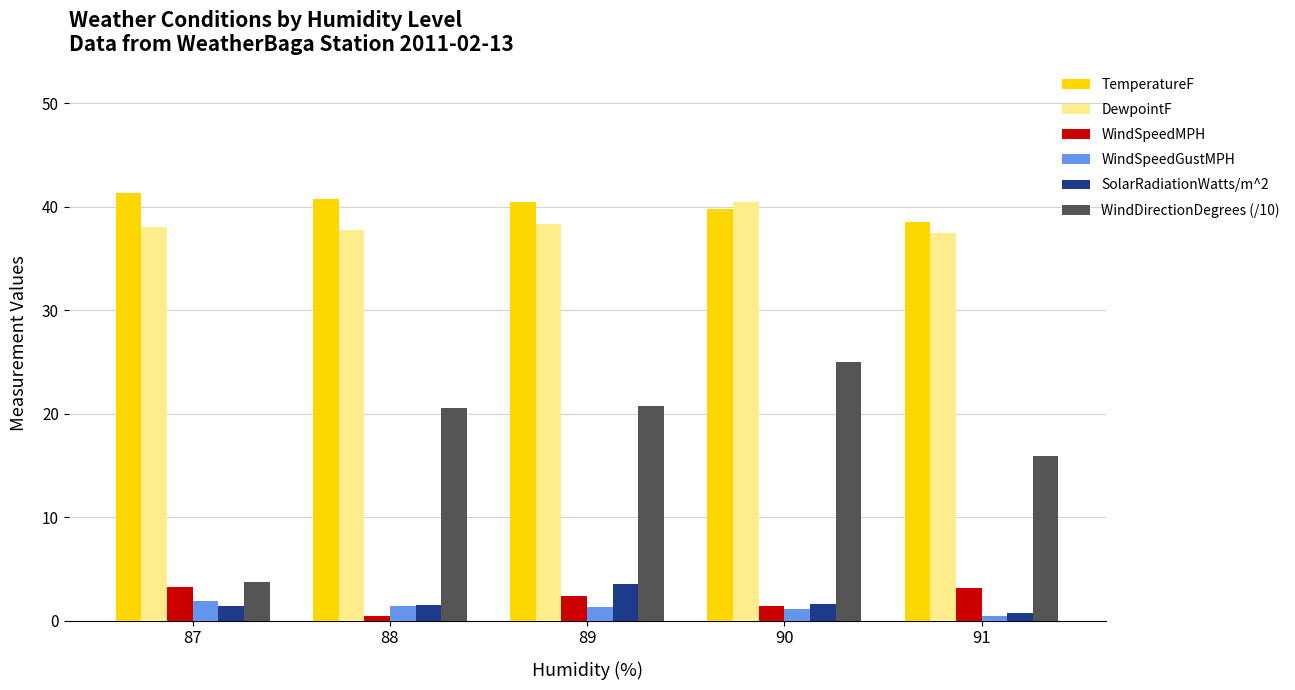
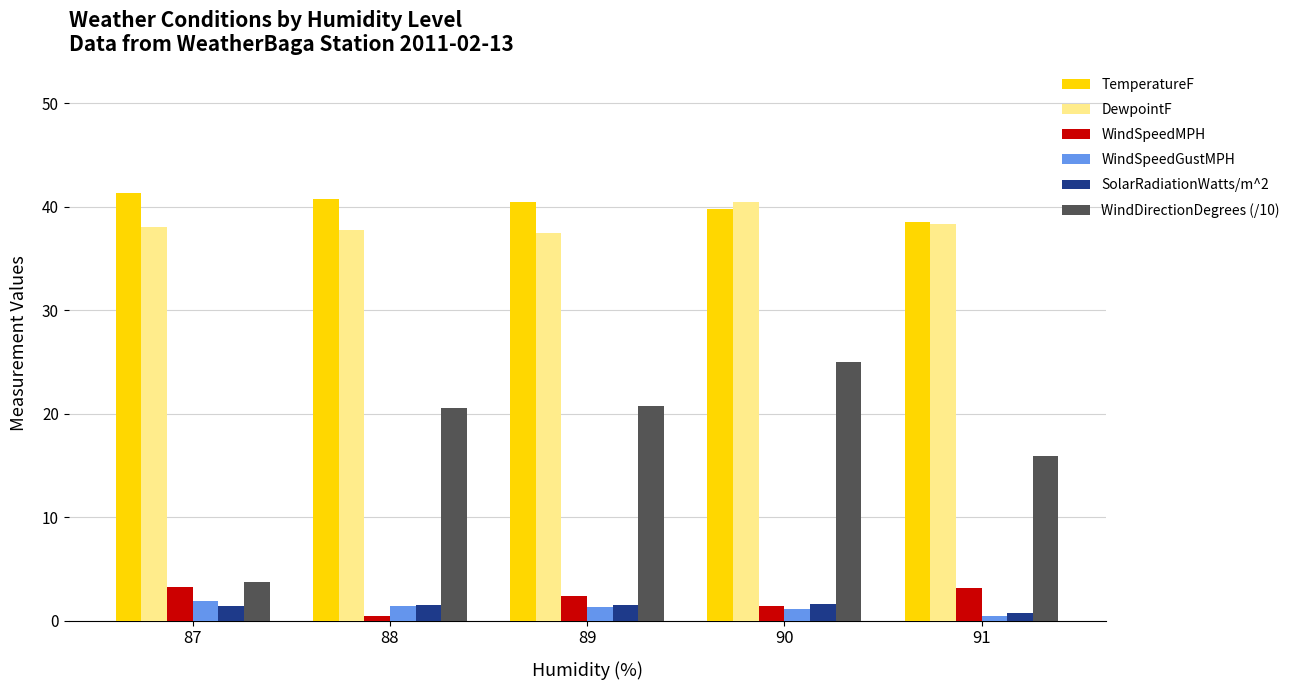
  {
    "TemperatureF": {
      "87": 41.3,
      "88": 40.8,
      "89": 40.5,
      "90": 39.8,
      "91": 38.5
    },
    "DewpointF": {
      "87": 38.1,
      "88": 37.8,
-     "89": 38.3,
+     "89": 37.5,
      "90": 40.5,
-     "91": 37.5
+     "91": 38.3
    },
    "WindSpeedMPH": {
      "87": 3.3,
      "88": 0.5,
      "89": 2.4,
      "90": 1.4,
      "91": 3.2
    },
    "WindSpeedGustMPH": {
      "87": 1.9,
      "88": 1.4,
      "89": 1.4,
      "90": 1.1,
      "91": 0.5
    },
    "SolarRadiationWatts/m^2": {
      "87": 1.4,
      "88": 1.5,
-     "89": 3.5,
+     "89": 1.5,
      "90": 1.6,
      "91": 0.7
    },
    "WindDirectionDegrees (/10)": {
      "87": 3.7,
      "88": 20.6,
      "89": 20.8,
      "90": 25.0,
      "91": 15.9
    }
  }
